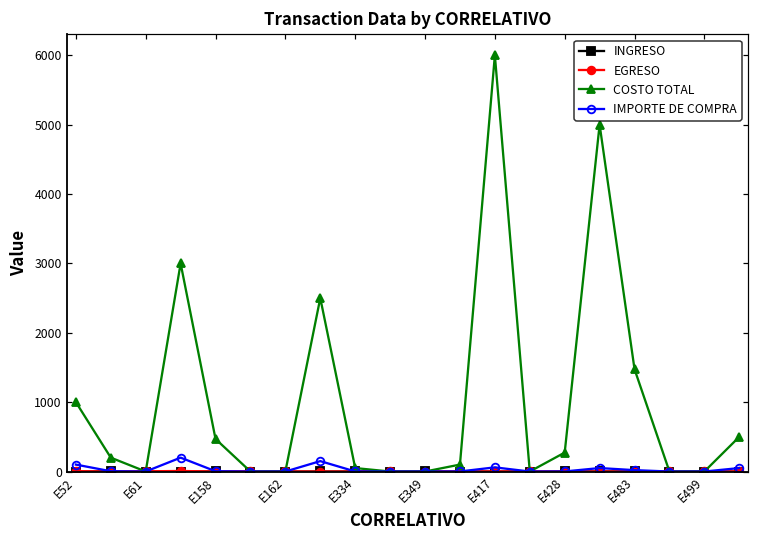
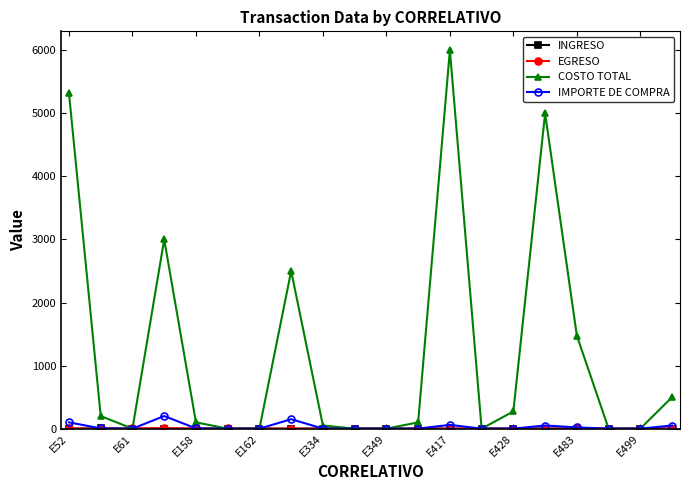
  {
    "COSTO TOTAL": {
-     "E52": 1000,
-     "E158": 500,
+     "E52": 5300,
+     "E158": 100,
      "E334": 100,
      "E417": 6000,
      "E428": 300,
      "E483": 1500
    },
    "IMPORTE DE COMPRA": {
      "E52": 100,
      "E417": 100
    }
  }
